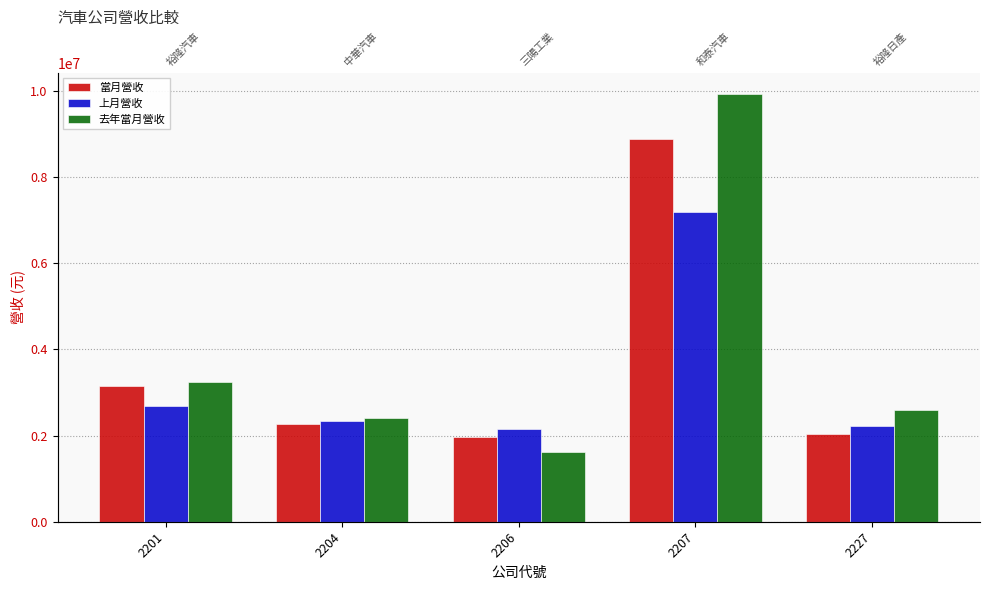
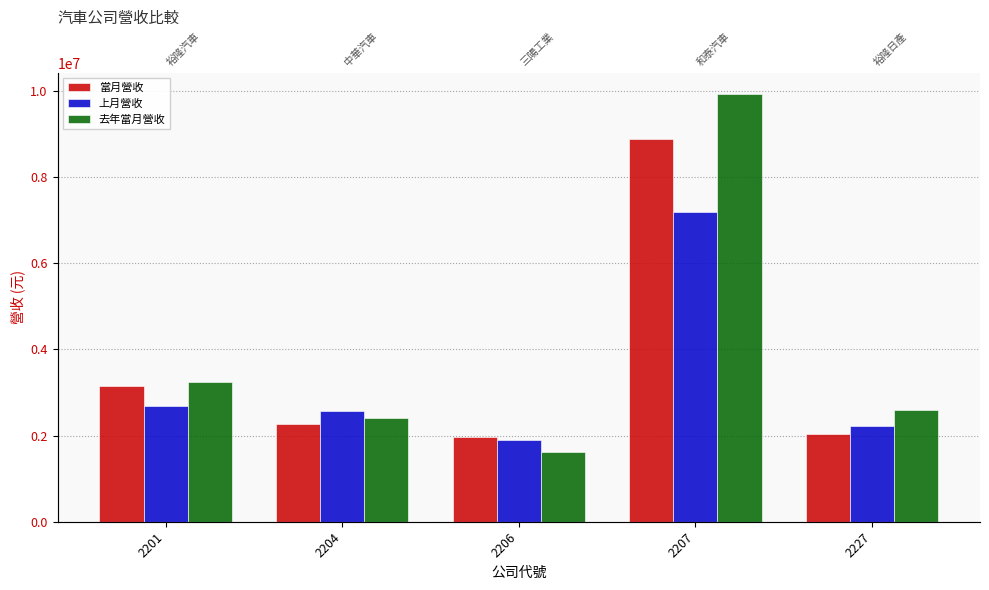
  {
    "上月營收": {
      "2201": 2700000,
-     "2204": 2300000,
-     "2206": 2200000,
+     "2204": 2600000,
+     "2206": 1900000,
      "2207": 7200000,
      "2227": 2200000
    }
  }
